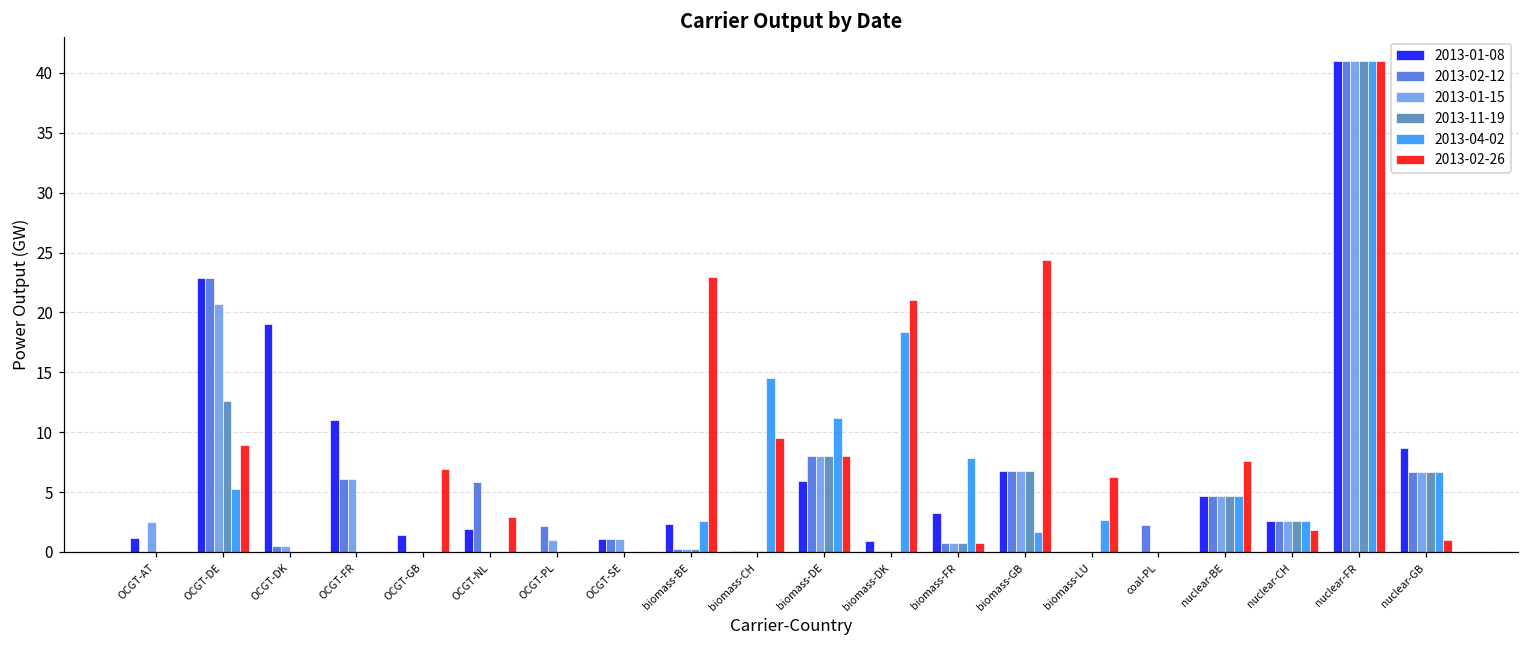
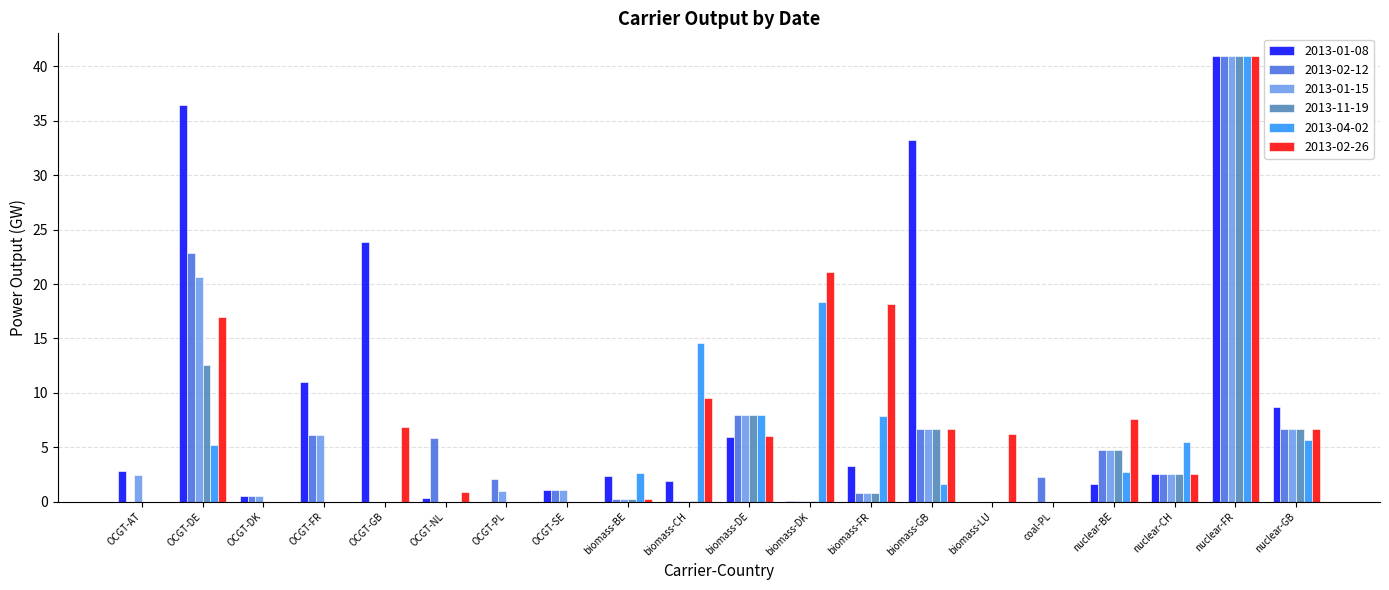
  {
    "2013-01-08": {
-     "OCGT-AT": 1.2,
-     "OCGT-DE": 22.9,
-     "OCGT-DK": 19.0,
+     "OCGT-AT": 2.8,
+     "OCGT-DE": 36.5,
+     "OCGT-DK": 0.5,
      "OCGT-FR": 11.0,
-     "OCGT-GB": 1.4,
-     "OCGT-NL": 1.9,
+     "OCGT-GB": 23.8,
+     "OCGT-NL": 0.4,
      "OCGT-PL": 0.0,
      "OCGT-SE": 1.1,
      "biomass-BE": 2.4,
-     "biomass-CH": 0.1,
+     "biomass-CH": 1.9,
      "biomass-DE": 5.9,
-     "biomass-DK": 0.9,
+     "biomass-DK": 0.1,
      "biomass-FR": 3.3,
-     "biomass-GB": 6.7,
+     "biomass-GB": 33.3,
      "coal-PL": 0.0,
-     "nuclear-BE": 4.7,
+     "nuclear-BE": 1.6,
      "nuclear-CH": 2.6,
      "nuclear-FR": 41.0,
      "nuclear-GB": 8.7
    },
    "2013-04-02": {
      "OCGT-AT": 0.0,
      "OCGT-DE": 5.2,
      "OCGT-DK": 0.0,
      "OCGT-FR": 0.0,
      "OCGT-GB": 0.0,
      "OCGT-NL": 0.0,
      "OCGT-PL": 0.0,
      "OCGT-SE": 0.0,
      "biomass-BE": 2.6,
      "biomass-CH": 14.6,
-     "biomass-DE": 11.2,
+     "biomass-DE": 8.0,
      "biomass-DK": 18.4,
      "biomass-FR": 7.9,
      "biomass-GB": 1.6,
-     "biomass-LU": 2.6,
+     "biomass-LU": 0.0,
      "coal-PL": 0.0,
-     "nuclear-BE": 4.7,
-     "nuclear-CH": 2.6,
+     "nuclear-BE": 2.8,
+     "nuclear-CH": 5.4,
      "nuclear-FR": 41.0,
-     "nuclear-GB": 6.7
+     "nuclear-GB": 5.7
    },
    "2013-02-26": {
      "OCGT-AT": 0.0,
-     "OCGT-DE": 9.0,
+     "OCGT-DE": 16.9,
      "OCGT-DK": 0.0,
      "OCGT-FR": 0.0,
      "OCGT-GB": 6.9,
-     "OCGT-NL": 3.0,
+     "OCGT-NL": 0.9,
      "OCGT-PL": 0.0,
      "OCGT-SE": 0.0,
-     "biomass-BE": 22.9,
+     "biomass-BE": 0.3,
      "biomass-CH": 9.5,
-     "biomass-DE": 8.0,
+     "biomass-DE": 6.0,
      "biomass-DK": 21.1,
-     "biomass-FR": 0.8,
-     "biomass-GB": 24.4,
+     "biomass-FR": 18.2,
+     "biomass-GB": 6.7,
      "biomass-LU": 6.3,
      "coal-PL": 0.0,
      "nuclear-BE": 7.6,
-     "nuclear-CH": 1.8,
+     "nuclear-CH": 2.6,
      "nuclear-FR": 41.0,
-     "nuclear-GB": 1.0
+     "nuclear-GB": 6.7
    }
  }
